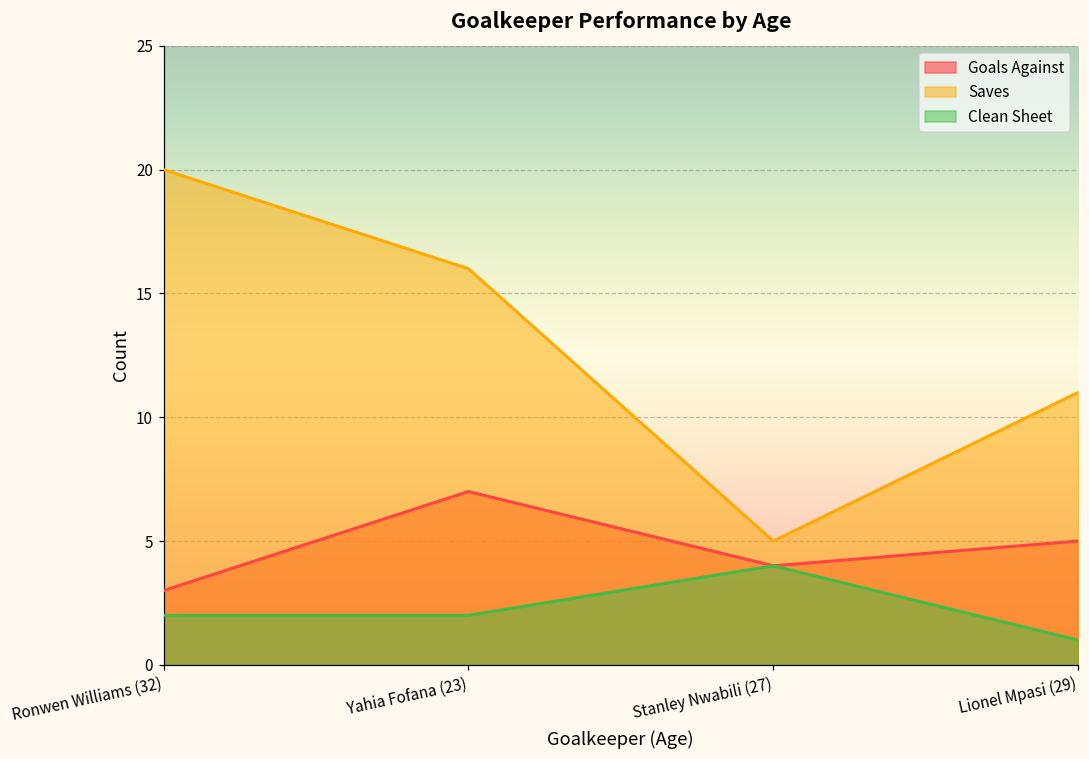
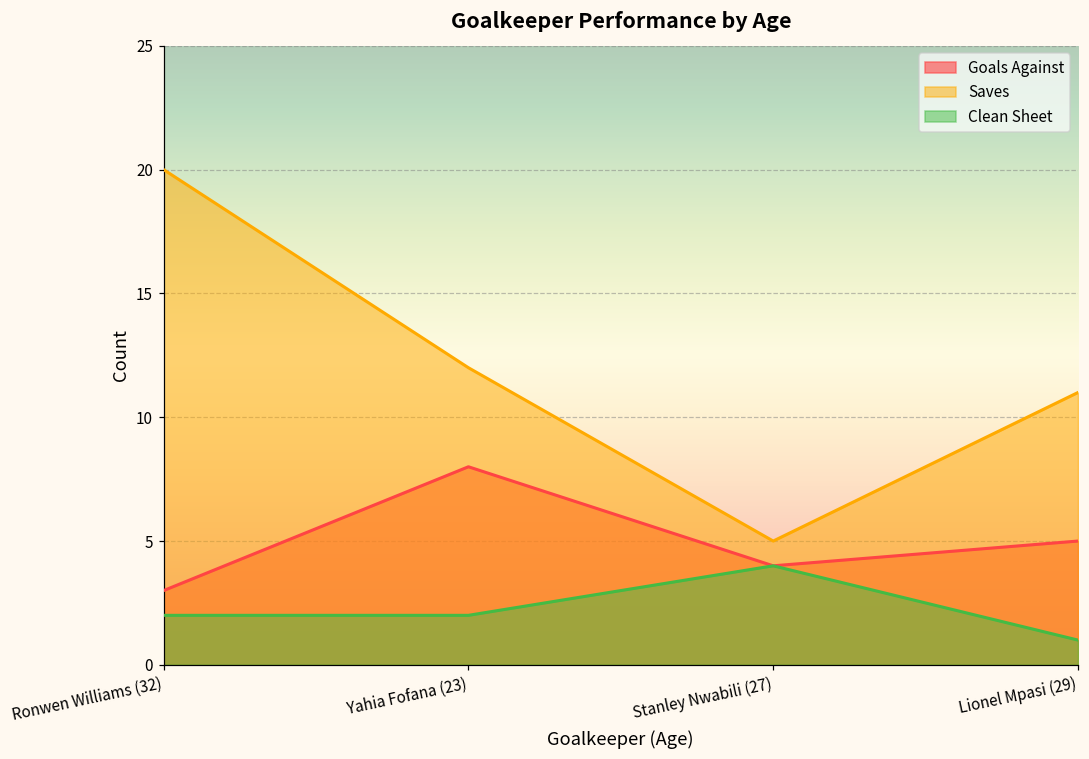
  {
    "Goals Against": {
      "Ronwen Williams (32)": 3,
-     "Yahia Fofana (23)": 7,
+     "Yahia Fofana (23)": 8,
      "Lionel Mpasi (29)": 5
    },
    "Saves": {
      "Ronwen Williams (32)": 20,
-     "Yahia Fofana (23)": 16,
+     "Yahia Fofana (23)": 12,
      "Stanley Nwabili (27)": 5,
      "Lionel Mpasi (29)": 11
    },
    "Clean Sheet": {
      "Ronwen Williams (32)": 2,
      "Yahia Fofana (23)": 2,
      "Lionel Mpasi (29)": 1
    }
  }
